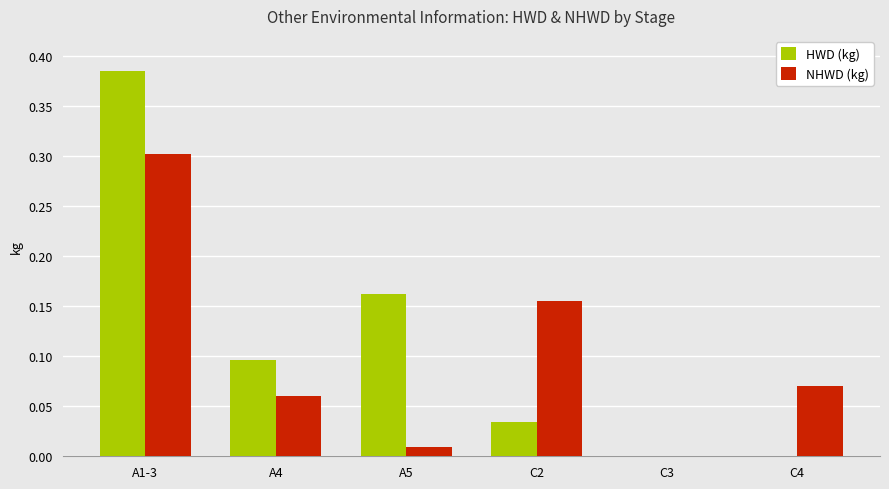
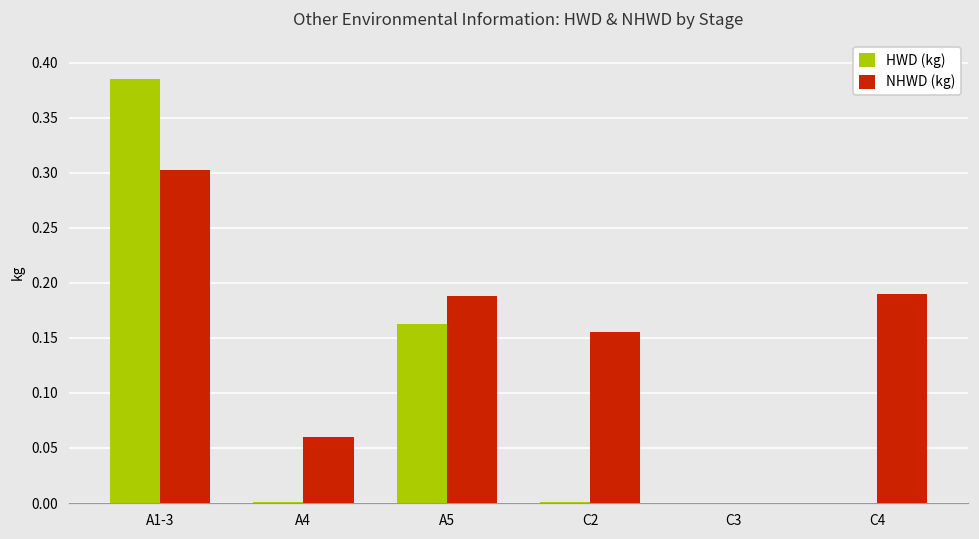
  {
    "HWD (kg)": {
      "A1-3": 0.385,
-     "A4": 0.097,
+     "A4": 0.001,
      "A5": 0.163,
-     "C2": 0.035
+     "C2": 0.001
    },
    "NHWD (kg)": {
      "A1-3": 0.302,
      "A4": 0.060,
-     "A5": 0.009,
+     "A5": 0.188,
      "C2": 0.155,
-     "C4": 0.07
+     "C4": 0.19
    }
  }
